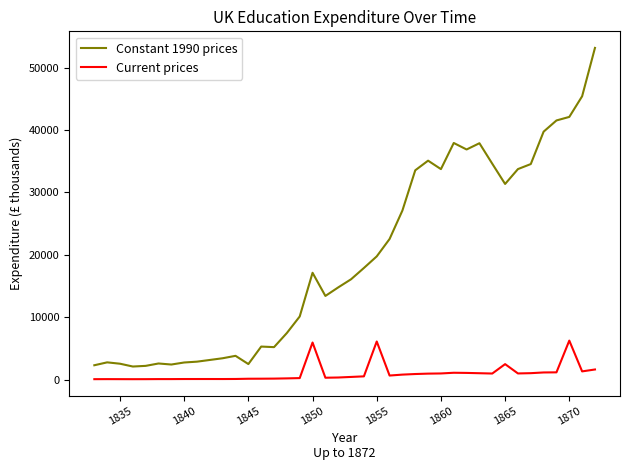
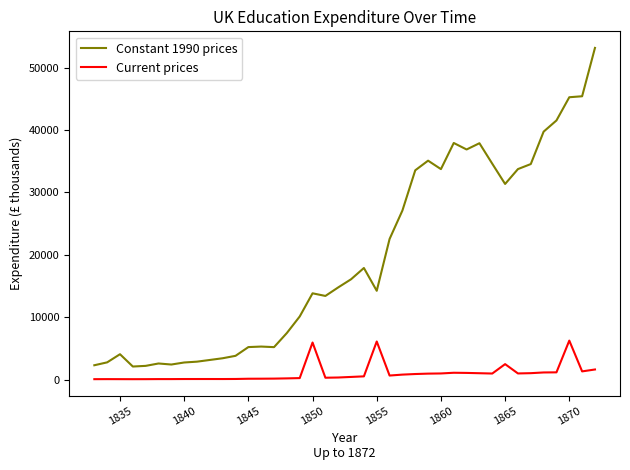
  {
    "Constant 1990 prices": {
-     "1835": 3000,
+     "1835": 4000,
      "1840": 3000,
-     "1845": 2000,
-     "1850": 17000,
-     "1855": 20000,
+     "1845": 5000,
+     "1850": 14000,
+     "1855": 14000,
      "1860": 34000,
      "1865": 31000,
-     "1870": 42000
+     "1870": 45000
    },
    "Current prices": {
      "1835": 0,
      "1840": 0,
      "1845": 0,
      "1850": 6000,
      "1855": 6000,
      "1860": 1000,
      "1865": 2000,
      "1870": 6000
    }
  }
